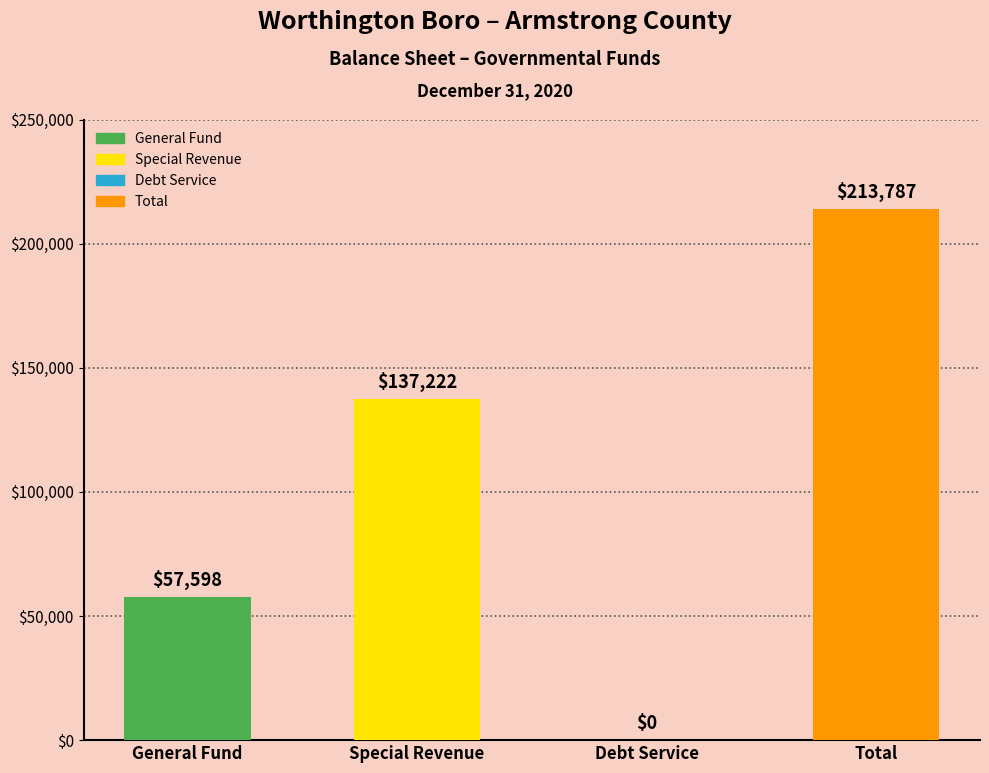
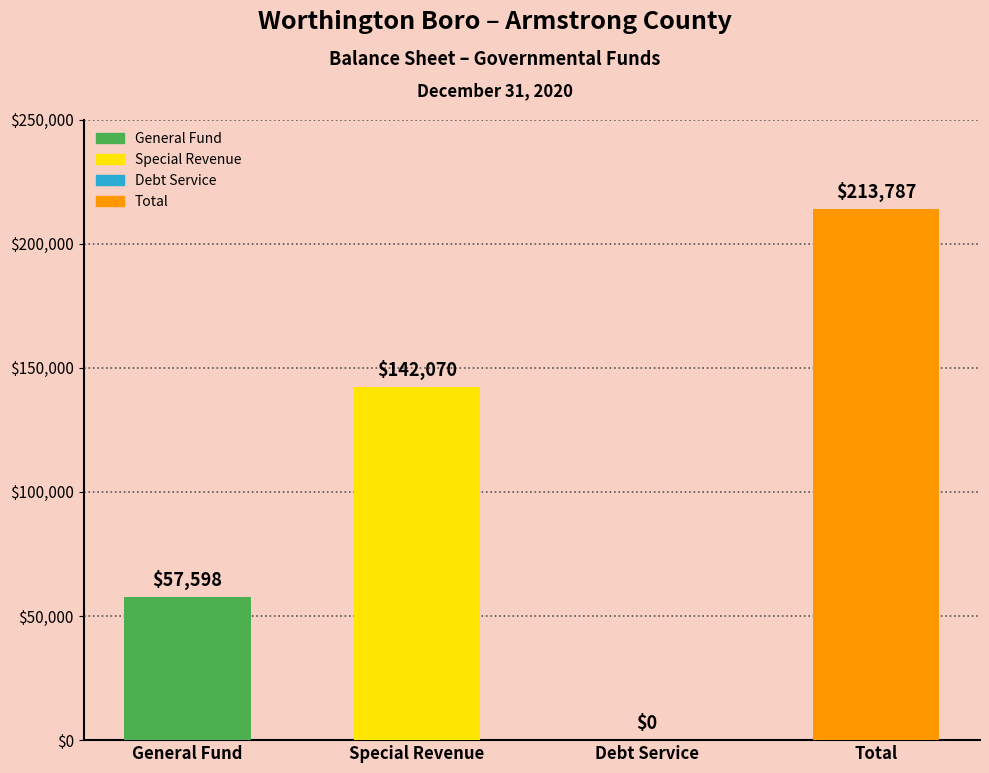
  {
    "General Fund": "$57,598",
-   "Special Revenue": "$137,222",
+   "Special Revenue": "$142,070",
    "Debt Service": "$0",
    "Total": "$213,787"
  }
